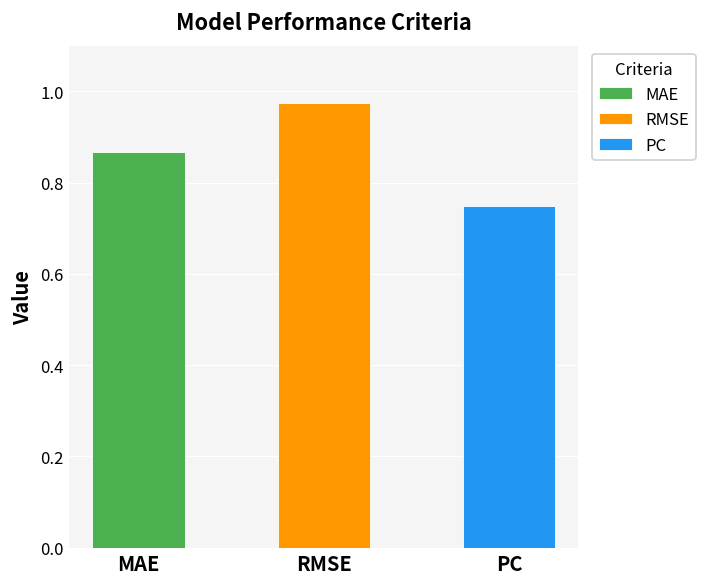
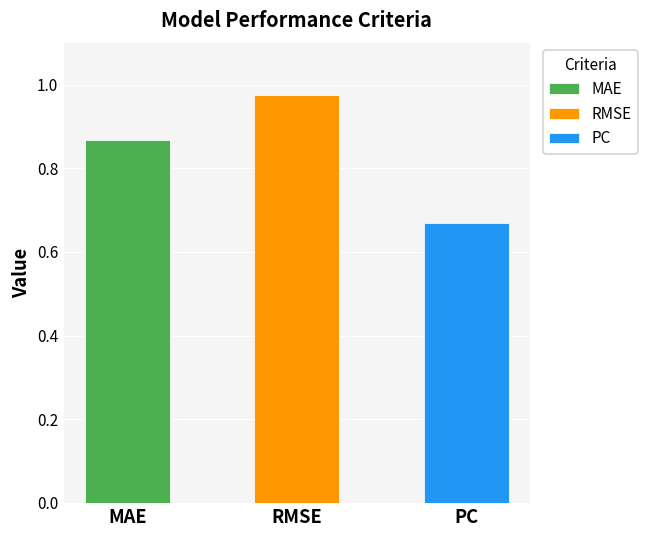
  {
    "MAE": 0.87,
    "RMSE": 0.97,
-   "PC": 0.75
+   "PC": 0.67
  }
